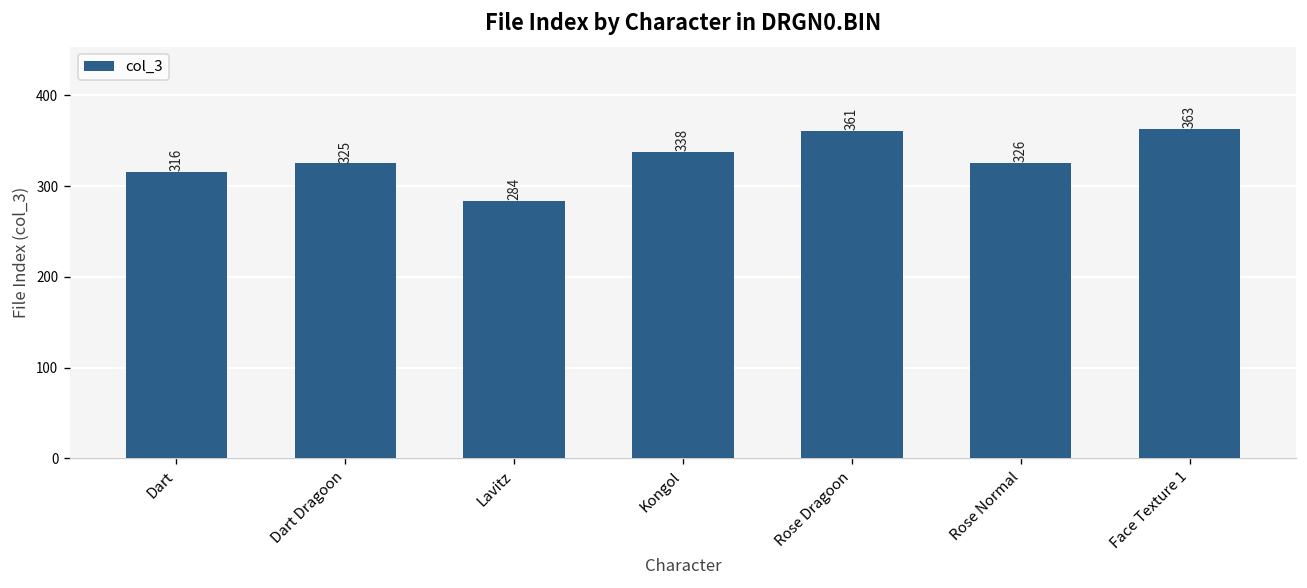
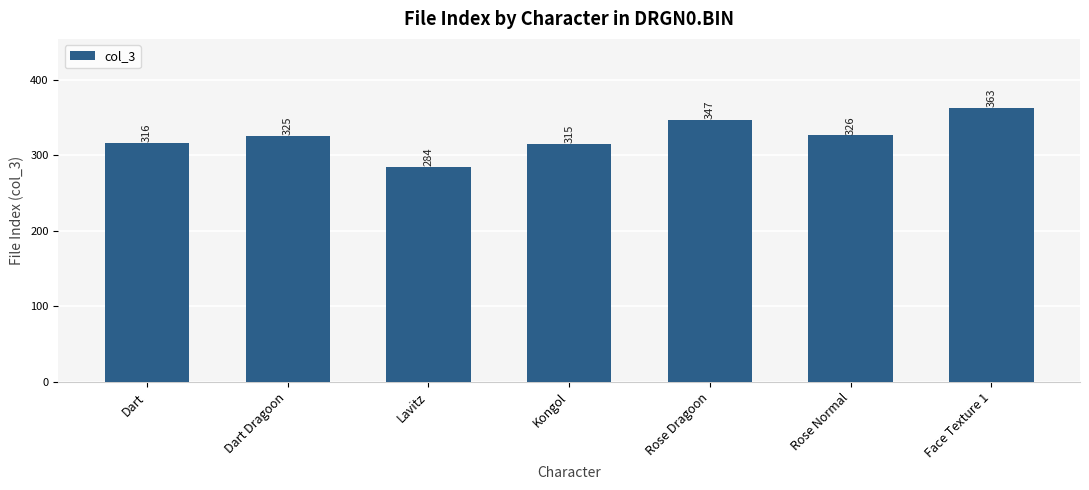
  {
    "Dart": 316,
    "Dart Dragoon": 325,
    "Lavitz": 284,
-   "Kongol": 338,
-   "Rose Dragoon": 361,
+   "Kongol": 315,
+   "Rose Dragoon": 347,
    "Rose Normal": 326,
    "Face Texture 1": 363
  }
